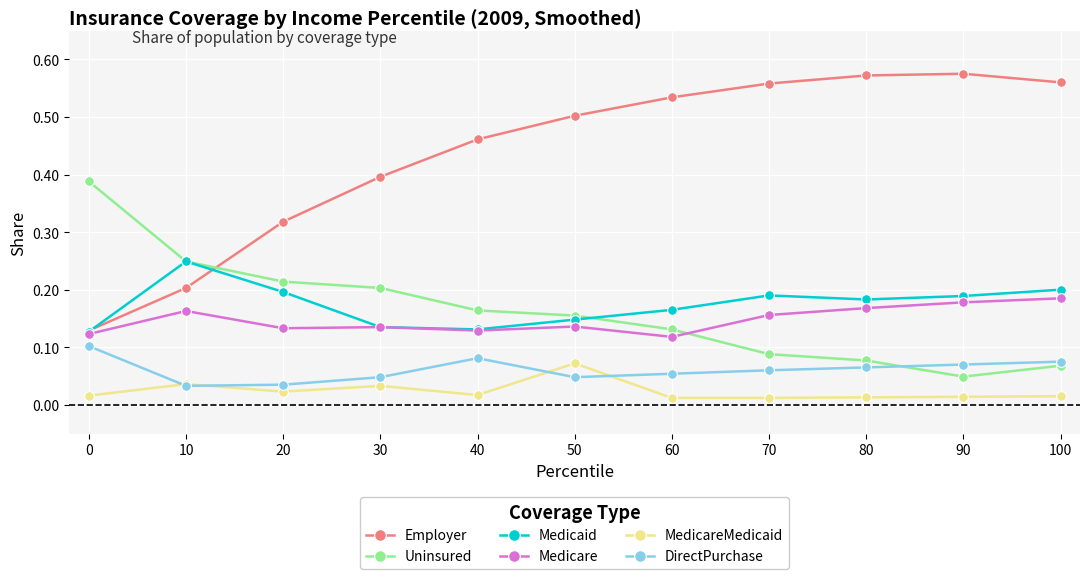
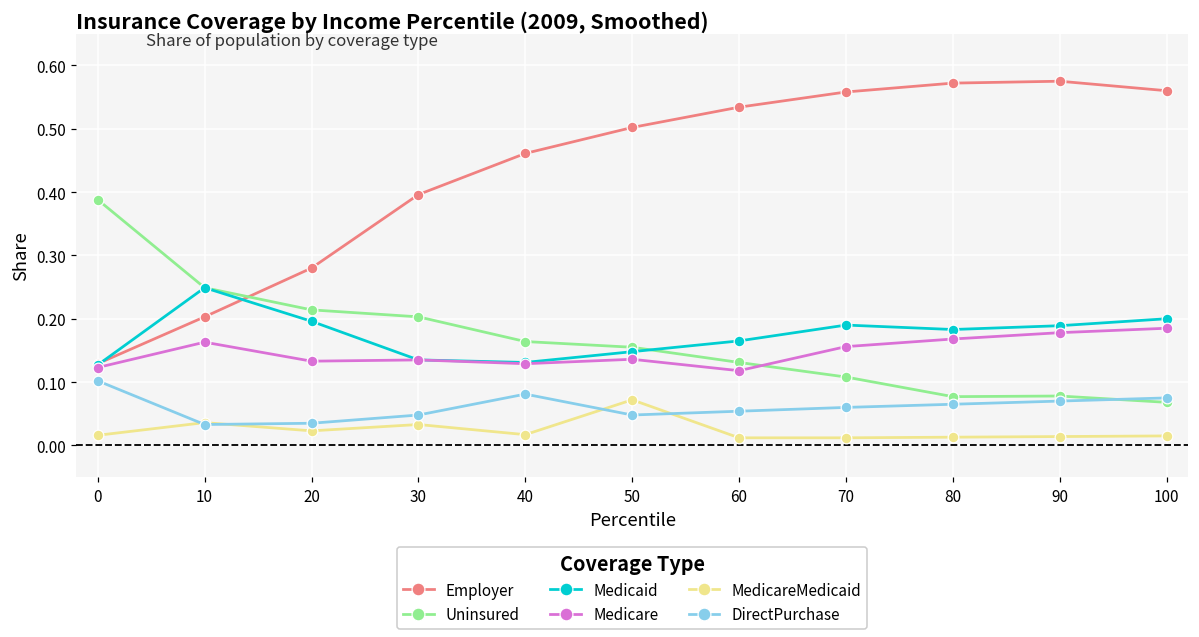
  {
    "Employer": {
      "10": 0.20,
-     "20": 0.32,
+     "20": 0.28,
      "30": 0.40,
      "40": 0.46,
      "50": 0.50,
      "60": 0.53,
      "70": 0.56,
      "80": 0.57,
      "90": 0.58,
      "100": 0.56
    },
    "Uninsured": {
      "0": 0.39,
      "20": 0.21,
      "30": 0.20,
      "40": 0.16,
      "50": 0.16,
      "60": 0.13,
-     "70": 0.09,
+     "70": 0.11,
      "80": 0.08,
-     "90": 0.05,
+     "90": 0.08,
      "100": 0.07
    },
    "Medicaid": {
      "20": 0.20,
      "50": 0.15,
      "60": 0.17,
      "70": 0.19,
      "80": 0.18,
      "90": 0.19,
      "100": 0.20
    },
    "Medicare": {
      "10": 0.16,
      "20": 0.13,
      "50": 0.14,
      "60": 0.12,
      "70": 0.16,
      "80": 0.17,
      "90": 0.18,
      "100": 0.19
    },
    "MedicareMedicaid": {
      "0": 0.02,
      "20": 0.02,
      "30": 0.03,
      "40": 0.02,
      "50": 0.07,
      "60": 0.01,
      "70": 0.01,
      "80": 0.01,
      "90": 0.01,
      "100": 0.02
    },
    "DirectPurchase": {
      "0": 0.10,
      "20": 0.04,
      "30": 0.05,
      "40": 0.08,
      "50": 0.05,
      "60": 0.05,
      "70": 0.06,
      "80": 0.07,
      "90": 0.07,
      "100": 0.08
    }
  }
